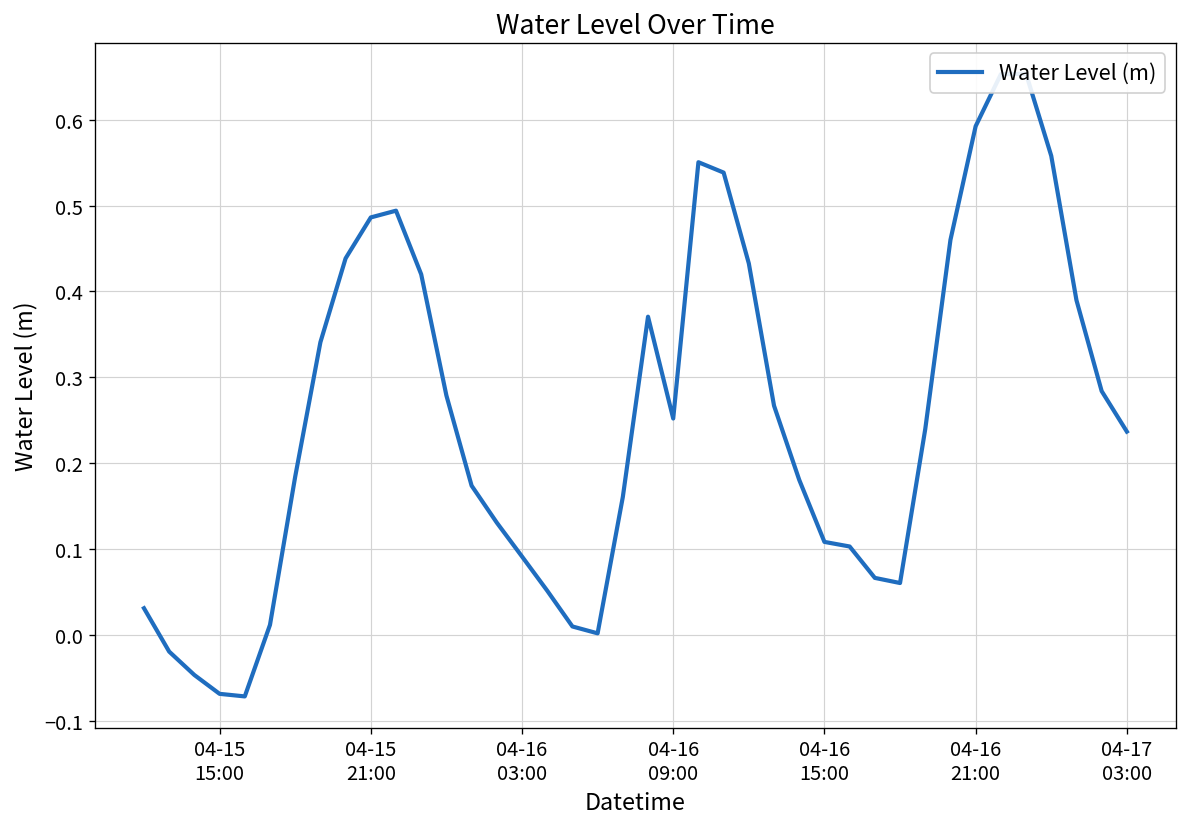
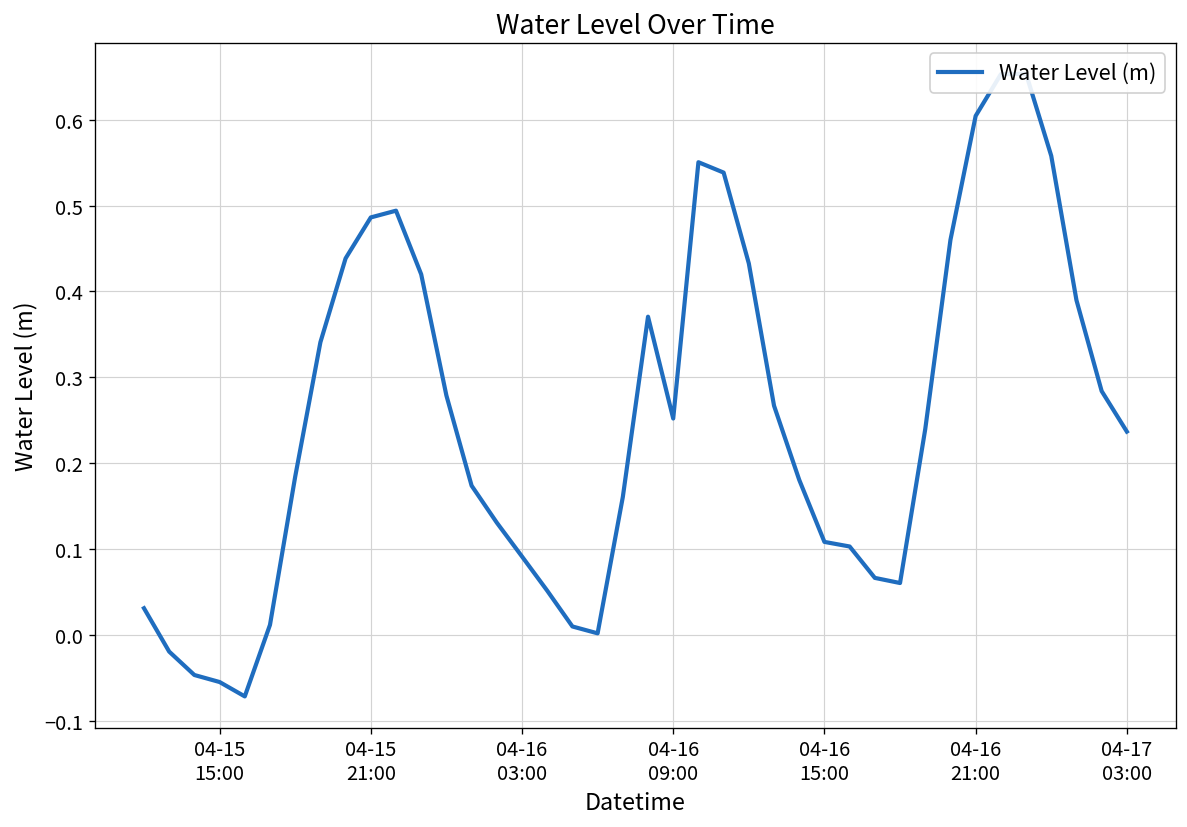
  {
-   "04-15 15:00": -0.07,
+   "04-15 15:00": -0.05,
    "04-15 21:00": 0.49,
    "04-16 03:00": 0.09,
    "04-16 09:00": 0.25,
    "04-16 15:00": 0.11,
-   "04-16 21:00": 0.59,
+   "04-16 21:00": 0.60,
    "04-17 03:00": 0.24
  }
